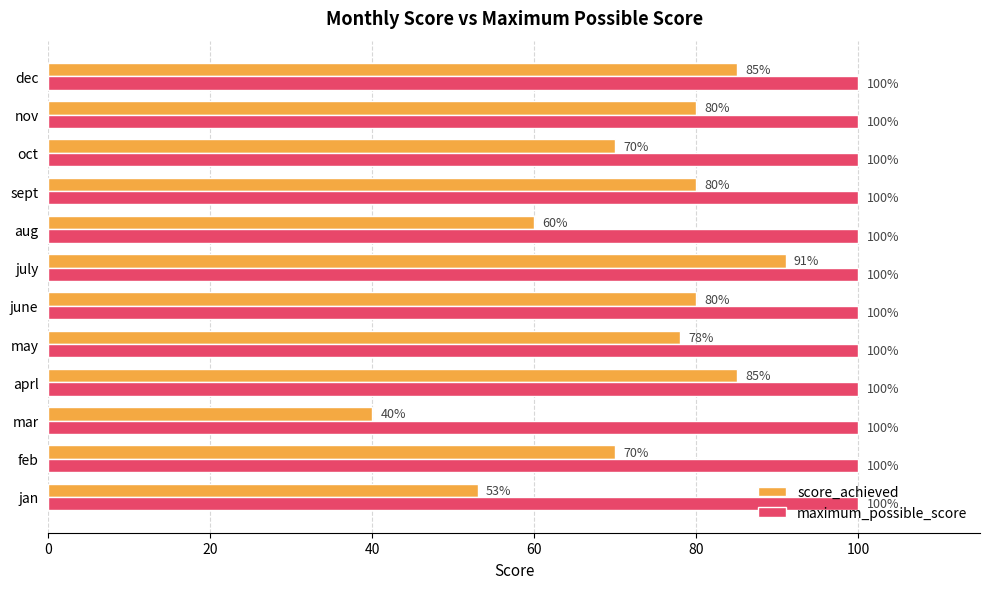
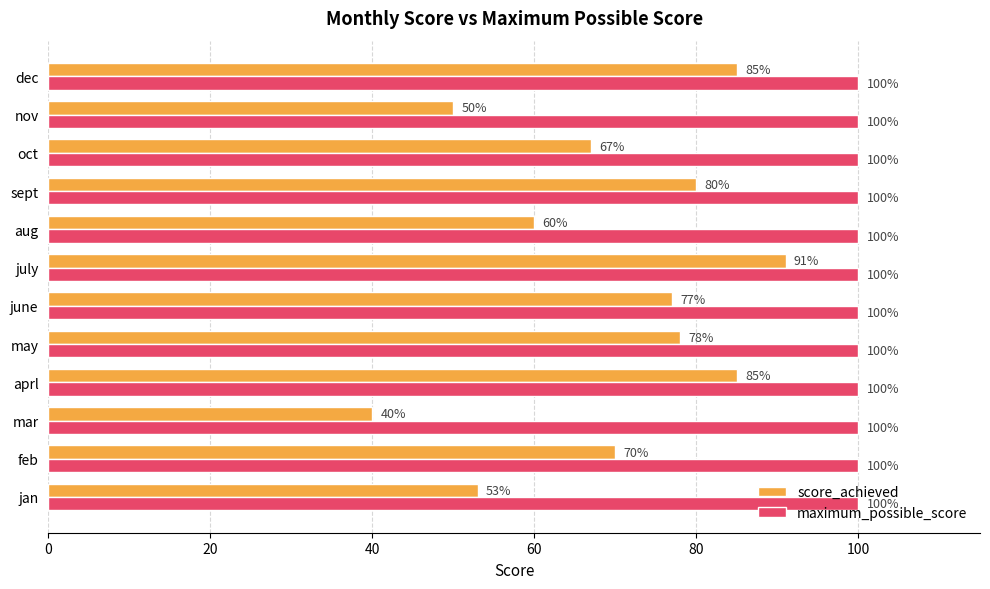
  {
    "score_achieved": {
      "dec": "85%",
-     "nov": "80%",
-     "oct": "70%",
+     "nov": "50%",
+     "oct": "67%",
      "sept": "80%",
      "aug": "60%",
      "july": "91%",
-     "june": "80%",
+     "june": "77%",
      "may": "78%",
      "aprl": "85%",
      "mar": "40%",
      "feb": "70%",
      "jan": "53%"
    },
    "maximum_possible_score": {
      "dec": "100%",
      "nov": "100%",
      "oct": "100%",
      "sept": "100%",
      "aug": "100%",
      "july": "100%",
      "june": "100%",
      "may": "100%",
      "aprl": "100%",
      "mar": "100%",
      "feb": "100%",
      "jan": "100%"
    }
  }
